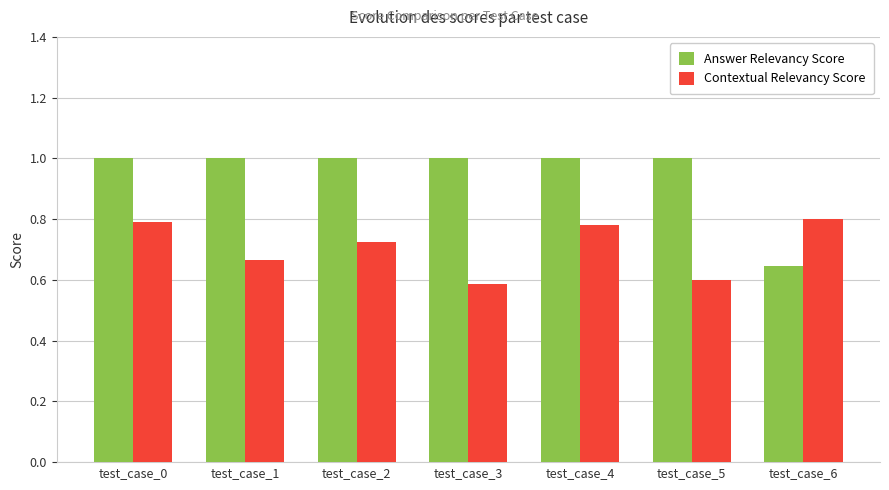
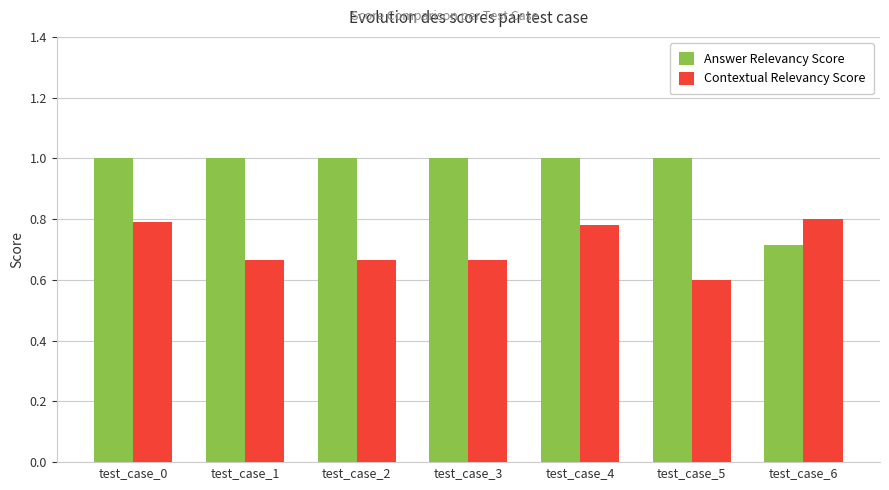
  {
    "Answer Relevancy Score": {
      "test_case_0": 1.00,
      "test_case_1": 1.00,
      "test_case_2": 1.00,
      "test_case_3": 1.00,
      "test_case_4": 1.00,
      "test_case_5": 1.00,
-     "test_case_6": 0.65
+     "test_case_6": 0.71
    },
    "Contextual Relevancy Score": {
      "test_case_0": 0.79,
      "test_case_1": 0.67,
-     "test_case_2": 0.72,
-     "test_case_3": 0.59,
+     "test_case_2": 0.67,
+     "test_case_3": 0.67,
      "test_case_4": 0.78,
      "test_case_5": 0.60,
      "test_case_6": 0.80
    }
  }
